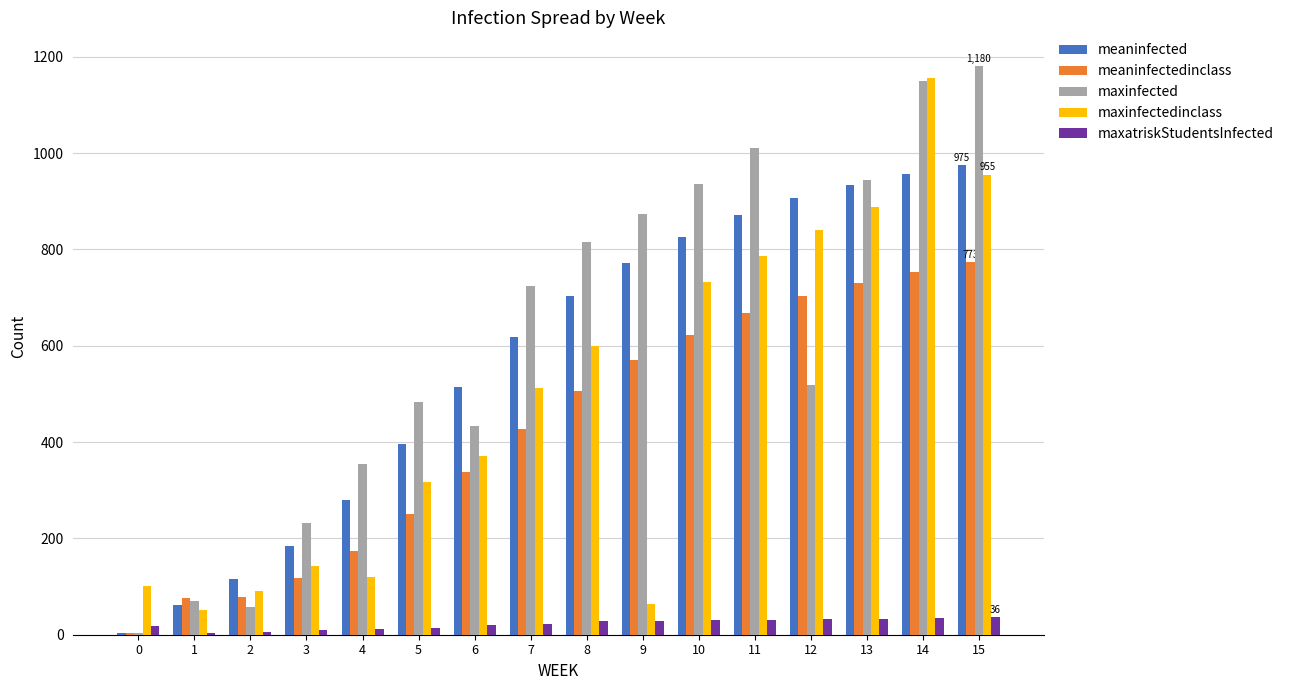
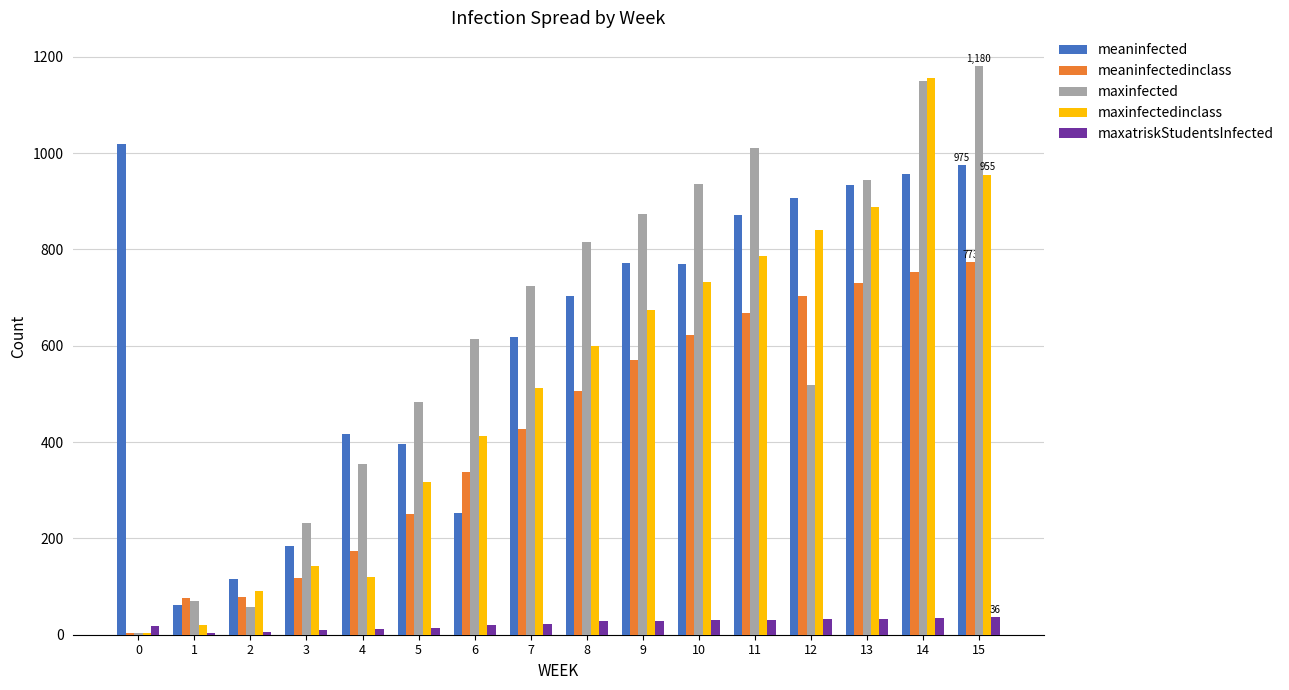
  {
    "meaninfected": {
-     "0": 0,
+     "0": 1020,
      "1": 60,
      "2": 120,
      "3": 180,
-     "4": 280,
+     "4": 420,
      "5": 400,
-     "6": 510,
+     "6": 250,
      "7": 620,
      "8": 700,
      "9": 770,
-     "10": 830,
+     "10": 770,
      "11": 870,
      "12": 910,
      "13": 930,
      "14": 960
    },
    "meaninfectedinclass": {
      "15": 773
    },
    "maxinfected": {
      "1": 70,
      "2": 60,
      "3": 230,
      "4": 350,
      "5": 480,
-     "6": 430,
+     "6": 610,
      "7": 720,
      "8": 820,
      "9": 870,
      "10": 940,
      "11": 1010,
      "12": 520,
      "13": 940,
      "14": 1150
    },
    "maxinfectedinclass": {
-     "0": 100,
-     "1": 50,
+     "0": 0,
+     "1": 20,
      "2": 90,
      "3": 140,
      "4": 120,
      "5": 320,
-     "6": 370,
+     "6": 410,
      "7": 510,
      "8": 600,
-     "9": 60,
+     "9": 670,
      "10": 730,
      "11": 790,
      "12": 840,
      "13": 890,
      "14": 1160
    },
    "maxatriskStudentsInfected": {
      "15": 36
    }
  }
